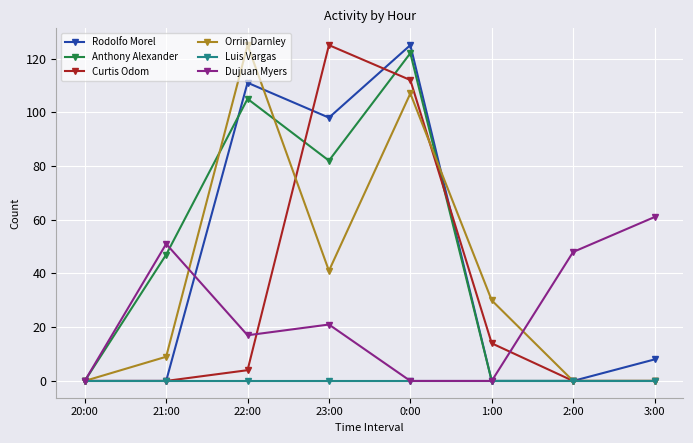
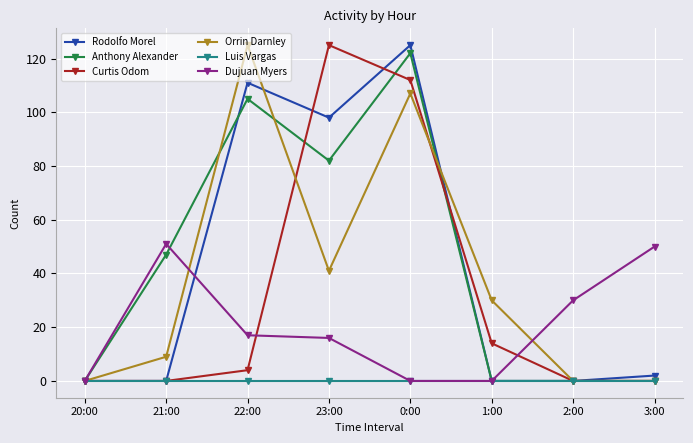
  {
    "Rodolfo Morel": {
      "22:00": 111,
      "23:00": 98,
      "0:00": 125,
-     "3:00": 8
+     "3:00": 2
    },
    "Anthony Alexander": {
      "21:00": 47,
      "22:00": 105,
      "23:00": 82,
      "0:00": 122
    },
    "Curtis Odom": {
      "22:00": 4,
      "23:00": 125,
      "0:00": 112,
      "1:00": 14
    },
    "Orrin Darnley": {
      "21:00": 9,
      "23:00": 41,
      "0:00": 107,
      "1:00": 30
    },
    "Luis Vargas": {
      "22:00": 0,
      "23:00": 0
    },
    "Dujuan Myers": {
      "21:00": 51,
      "22:00": 17,
-     "23:00": 21,
-     "2:00": 48,
-     "3:00": 61
+     "23:00": 16,
+     "2:00": 30,
+     "3:00": 50
    }
  }
